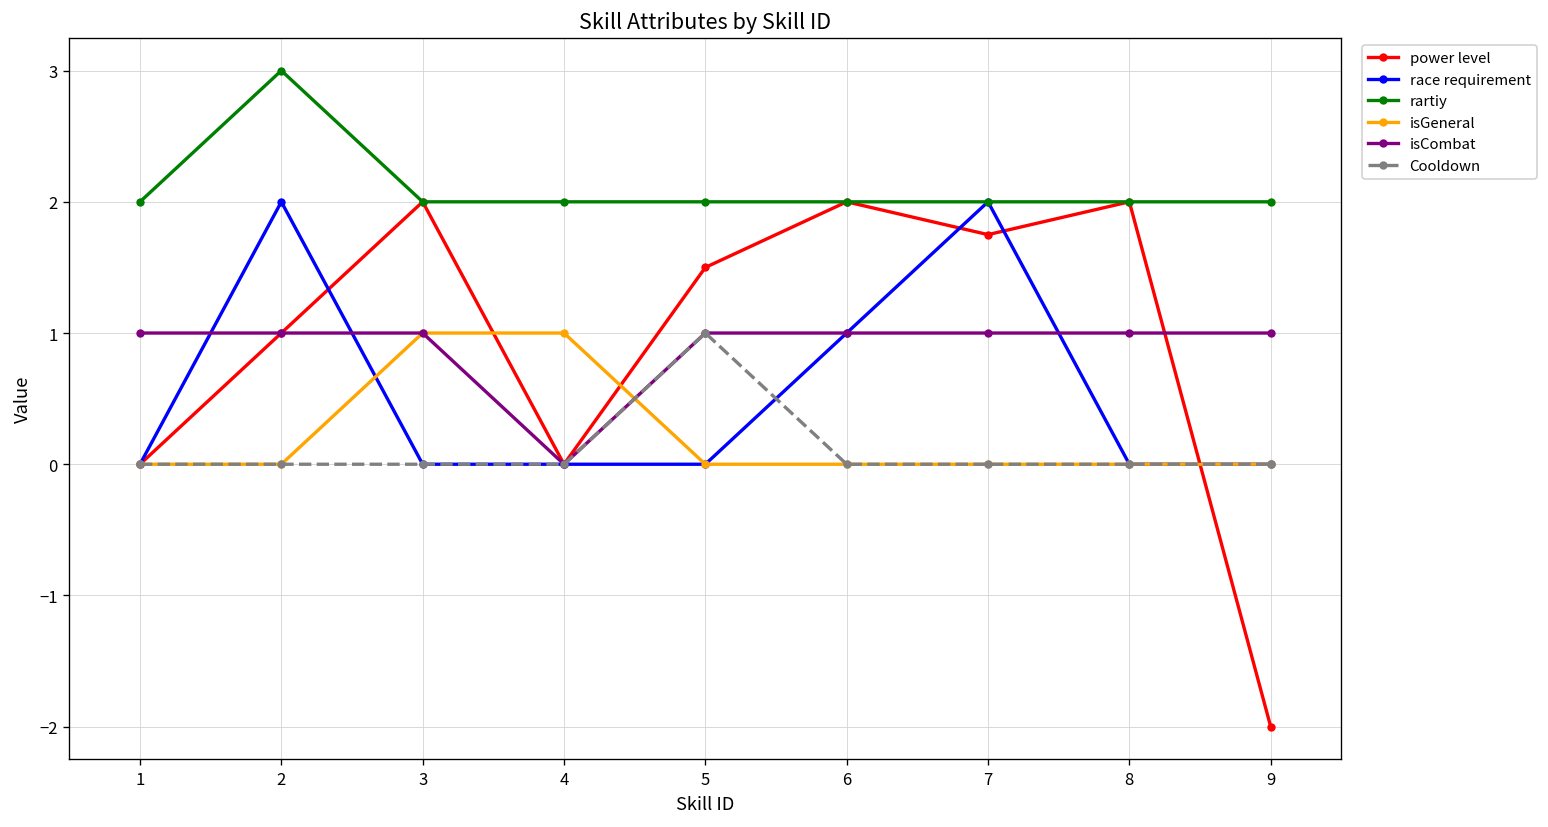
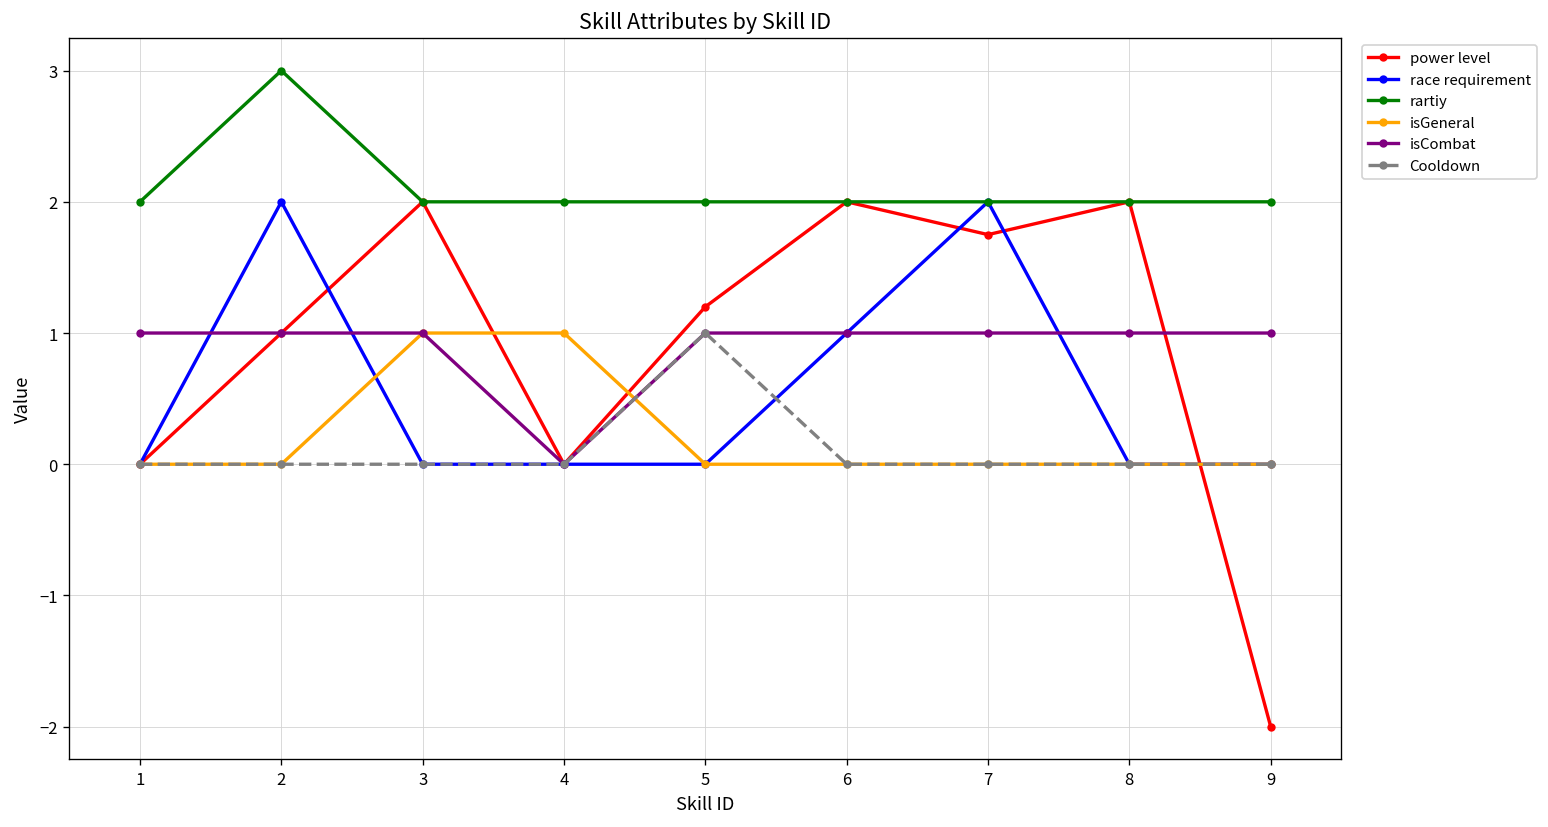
  {
    "power level": {
-     "5": 1.5,
+     "5": 1.2,
      "7": 1.75,
      "9": -2.0
    },
    "race requirement": {
      "2": 2.0
    },
    "rartiy": {
      "1": 2.0,
      "2": 3.0,
      "4": 2.0,
      "5": 2.0,
      "9": 2.0
    },
    "isGeneral": {
      "4": 1.0
    },
    "isCombat": {
      "1": 1.0,
      "7": 1.0,
      "8": 1.0,
      "9": 1.0
    }
  }
